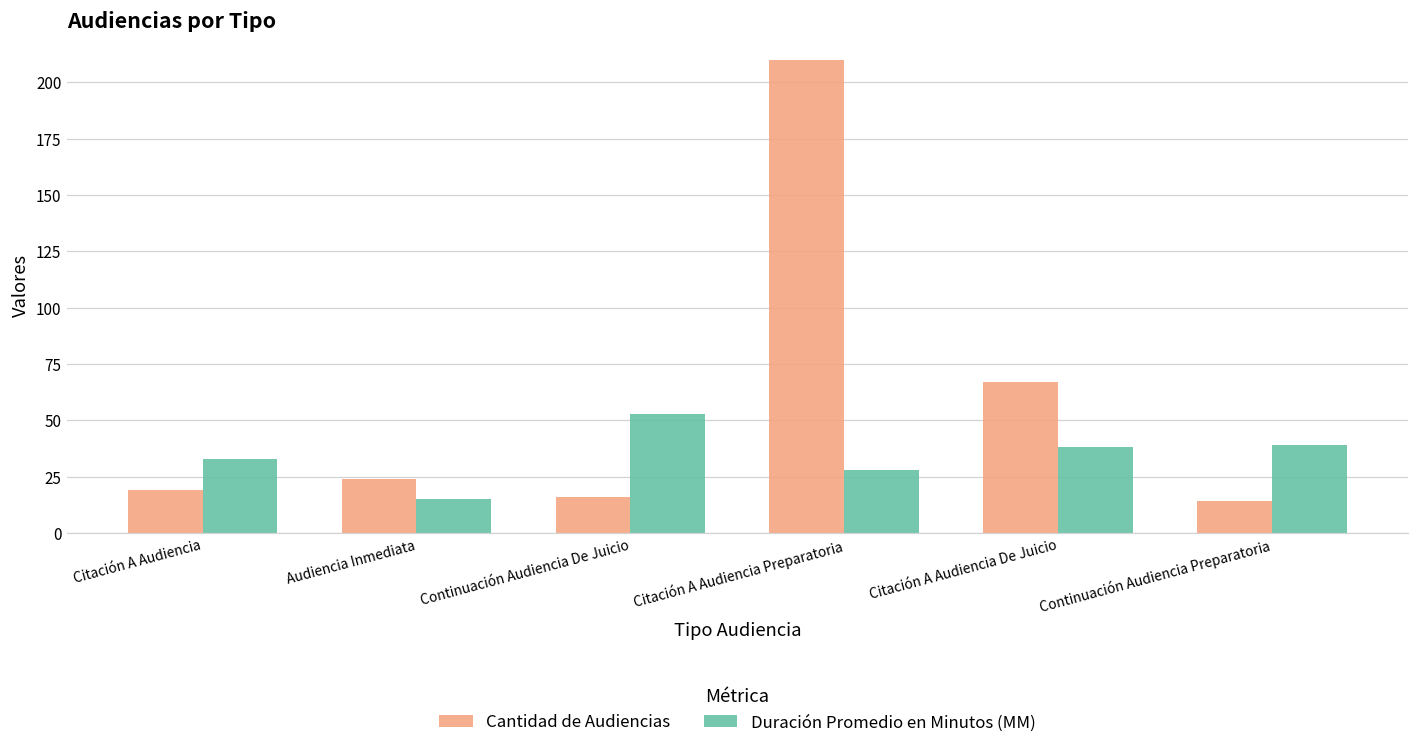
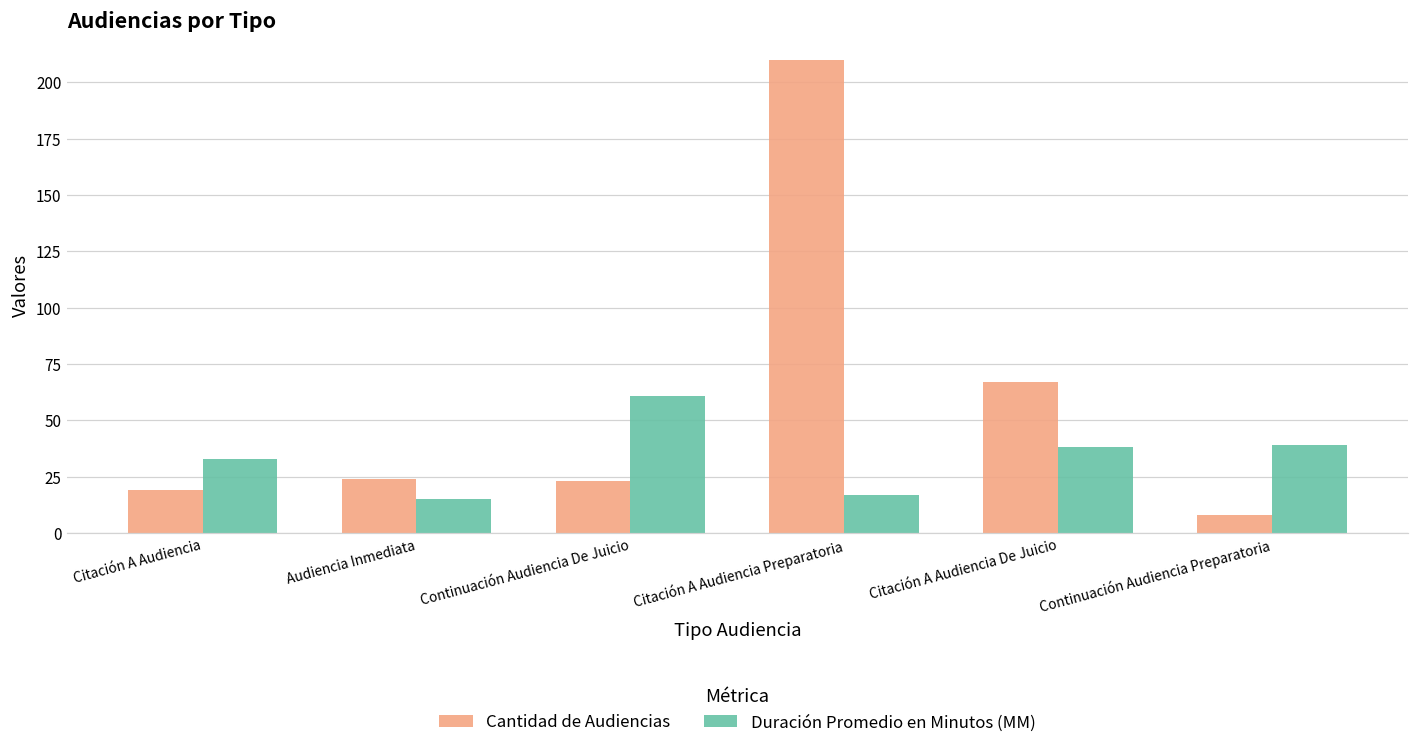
  {
    "Cantidad de Audiencias": {
      "Citación A Audiencia": 19,
      "Audiencia Inmediata": 24,
-     "Continuación Audiencia De Juicio": 16,
+     "Continuación Audiencia De Juicio": 23,
      "Citación A Audiencia Preparatoria": 210,
      "Citación A Audiencia De Juicio": 67,
-     "Continuación Audiencia Preparatoria": 14
+     "Continuación Audiencia Preparatoria": 8
    },
    "Duración Promedio en Minutos (MM)": {
      "Citación A Audiencia": 33,
      "Audiencia Inmediata": 15,
-     "Continuación Audiencia De Juicio": 53,
-     "Citación A Audiencia Preparatoria": 28,
+     "Continuación Audiencia De Juicio": 61,
+     "Citación A Audiencia Preparatoria": 17,
      "Citación A Audiencia De Juicio": 38,
      "Continuación Audiencia Preparatoria": 39
    }
  }
